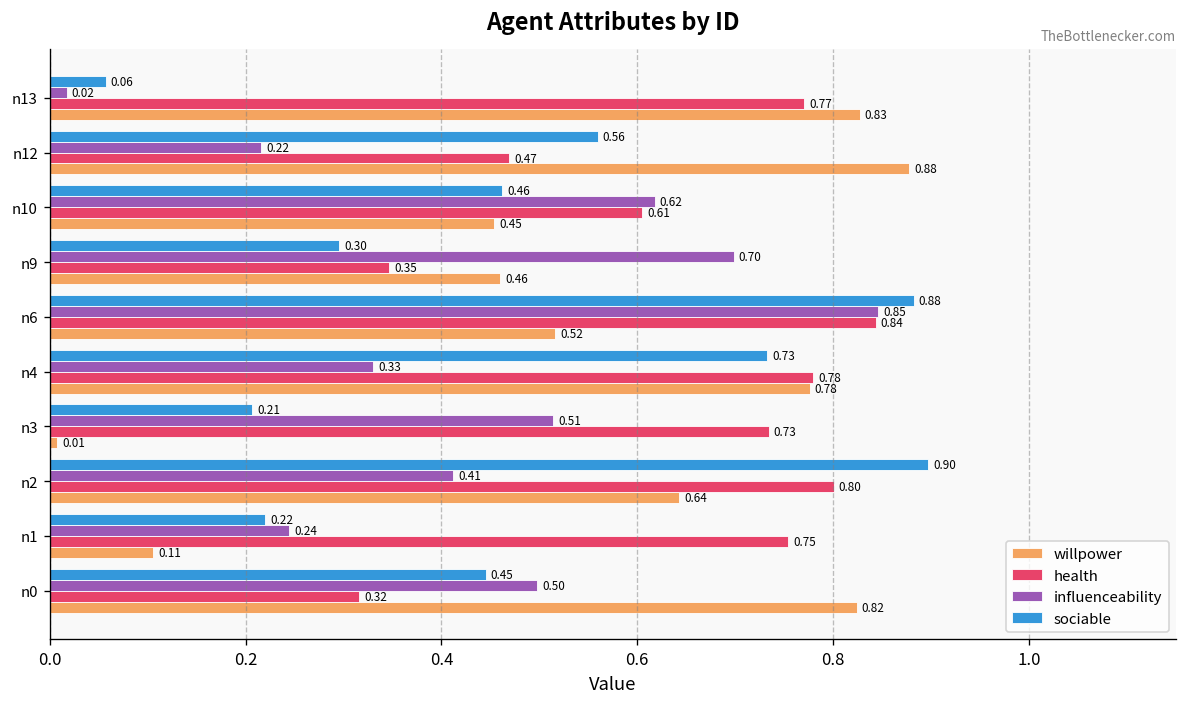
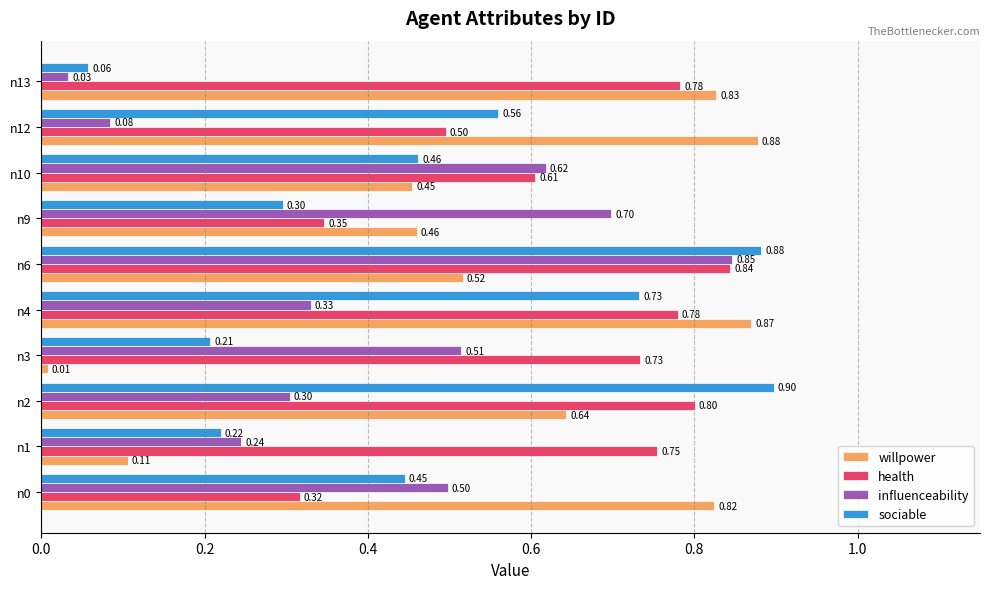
  {
    "willpower": {
      "n13": 0.83,
      "n12": 0.88,
      "n10": 0.45,
      "n9": 0.46,
      "n6": 0.52,
-     "n4": 0.78,
+     "n4": 0.87,
      "n3": 0.01,
      "n2": 0.64,
      "n1": 0.11,
      "n0": 0.82
    },
    "health": {
-     "n13": 0.77,
-     "n12": 0.47,
+     "n13": 0.78,
+     "n12": 0.50,
      "n10": 0.61,
      "n9": 0.35,
      "n6": 0.84,
      "n4": 0.78,
      "n3": 0.73,
      "n2": 0.80,
      "n1": 0.75,
      "n0": 0.32
    },
    "influenceability": {
-     "n13": 0.02,
-     "n12": 0.22,
+     "n13": 0.03,
+     "n12": 0.08,
      "n10": 0.62,
      "n9": 0.70,
      "n6": 0.85,
      "n4": 0.33,
      "n3": 0.51,
-     "n2": 0.41,
+     "n2": 0.30,
      "n1": 0.24,
      "n0": 0.50
    },
    "sociable": {
      "n13": 0.06,
      "n12": 0.56,
      "n10": 0.46,
      "n9": 0.30,
      "n6": 0.88,
      "n4": 0.73,
      "n3": 0.21,
      "n2": 0.90,
      "n1": 0.22,
      "n0": 0.45
    }
  }
